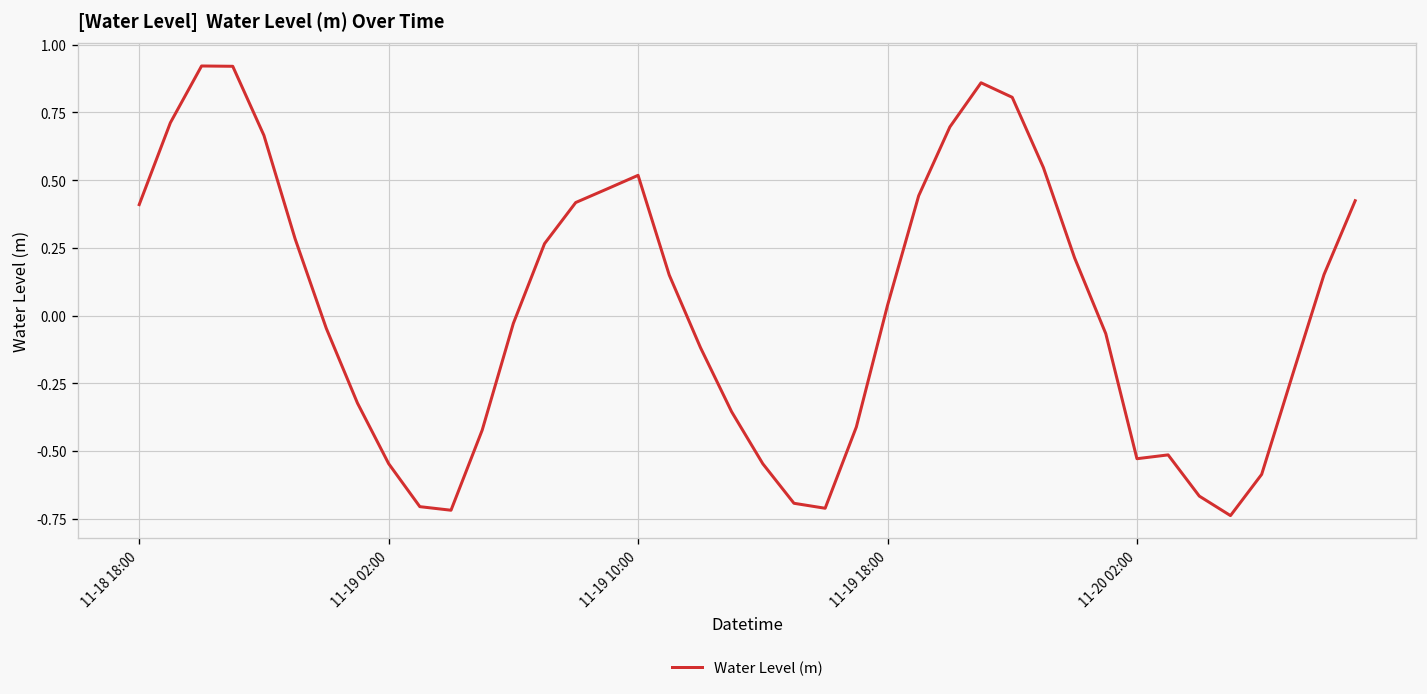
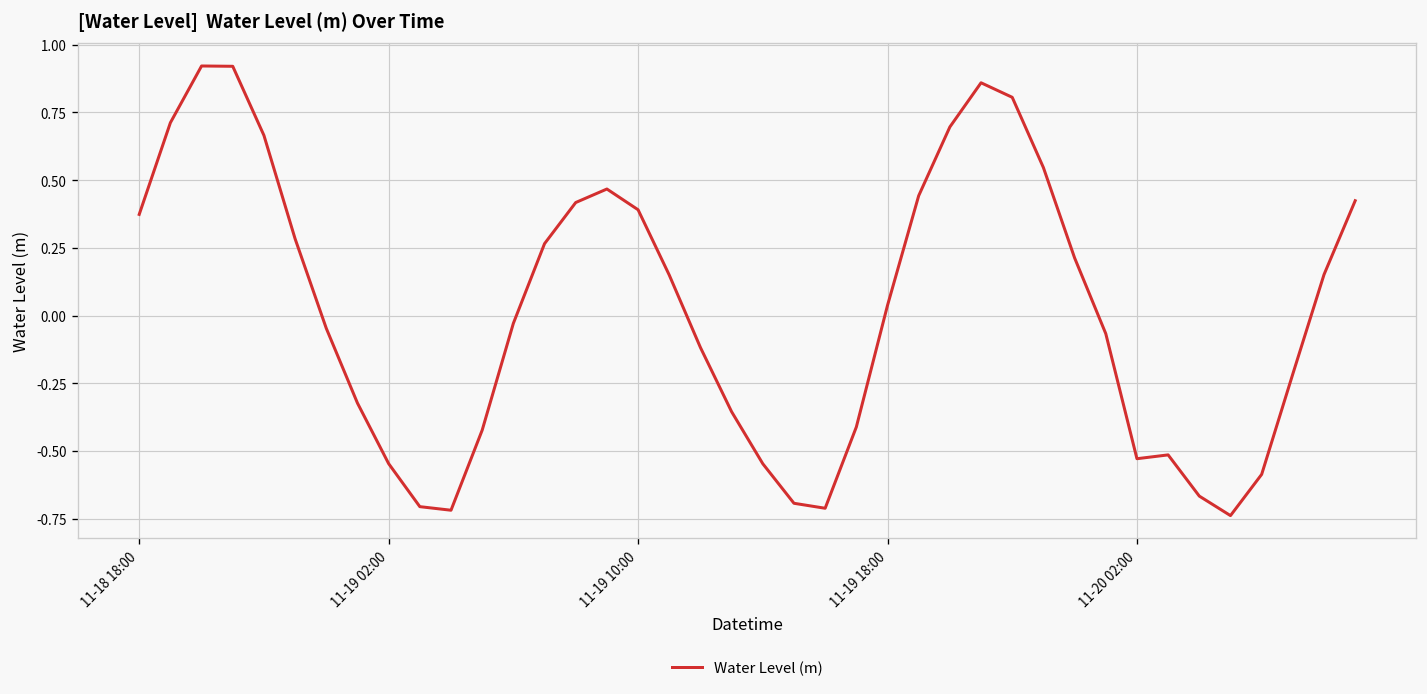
  {
-   "11-18 18:00": 0.41,
+   "11-18 18:00": 0.37,
    "11-19 02:00": -0.55,
-   "11-19 10:00": 0.52,
+   "11-19 10:00": 0.39,
    "11-19 18:00": 0.04,
    "11-20 02:00": -0.53
  }
